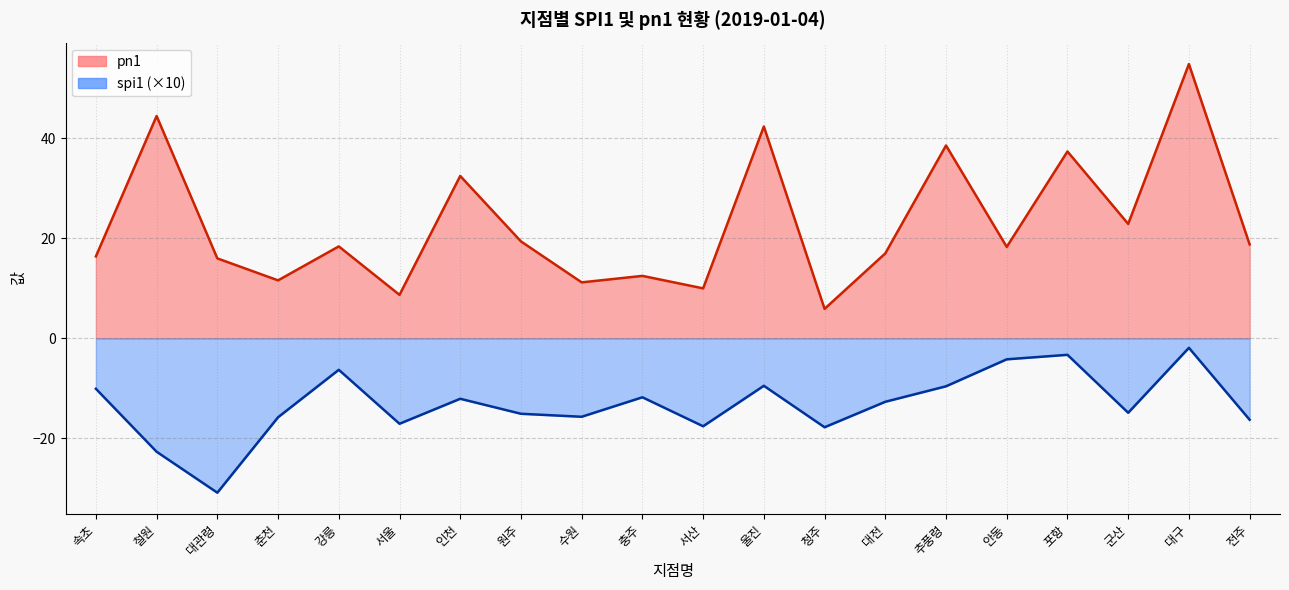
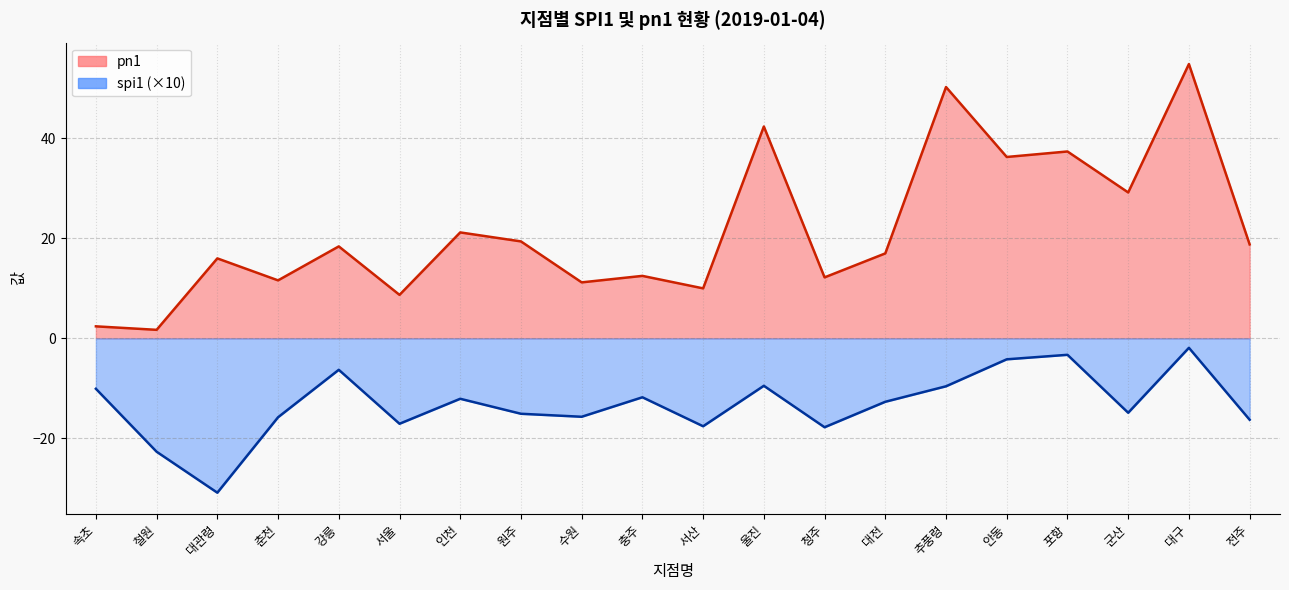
  {
    "pn1": {
-     "속초": 16,
-     "철원": 45,
+     "속초": 2,
+     "철원": 2,
      "대관령": 16,
      "춘천": 12,
      "강릉": 18,
      "서울": 9,
-     "인천": 33,
+     "인천": 21,
      "원주": 19,
      "수원": 11,
      "충주": 13,
      "서산": 10,
      "울진": 42,
-     "청주": 6,
+     "청주": 12,
      "대전": 17,
-     "추풍령": 39,
-     "안동": 18,
+     "추풍령": 50,
+     "안동": 36,
      "포항": 37,
-     "군산": 23,
+     "군산": 29,
      "대구": 55,
      "전주": 19
    }
  }
